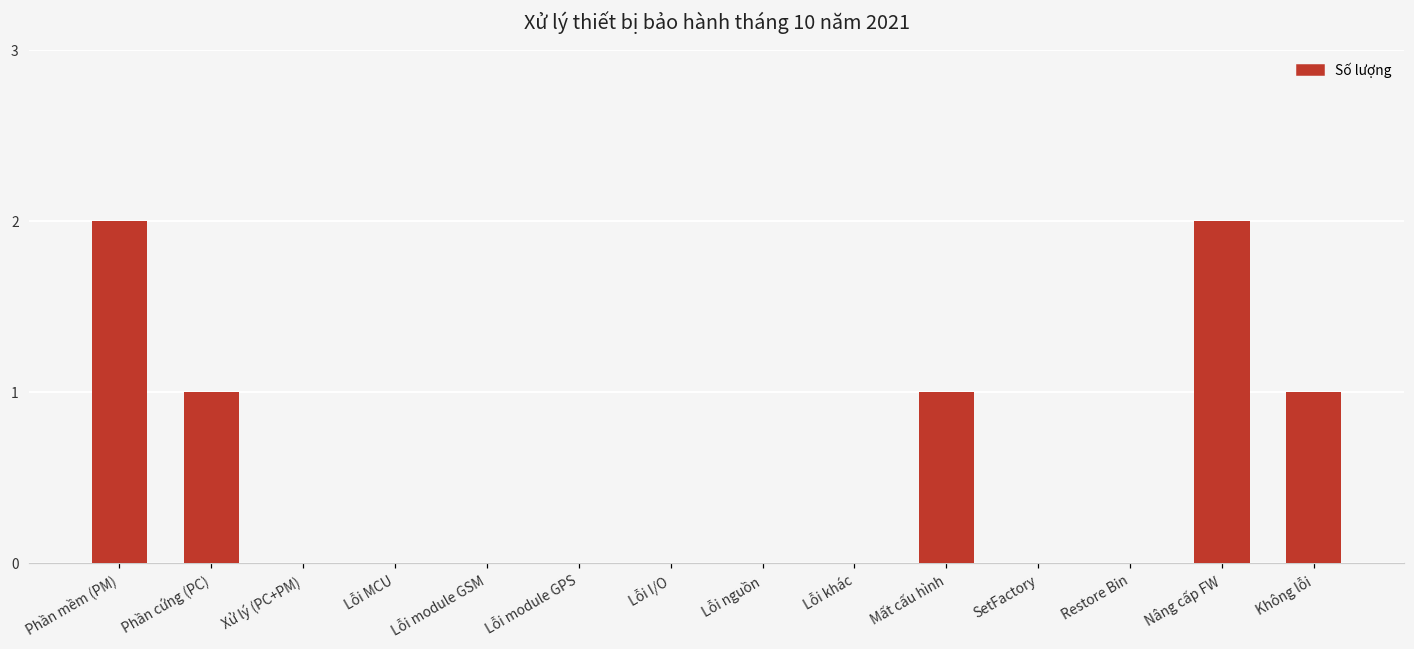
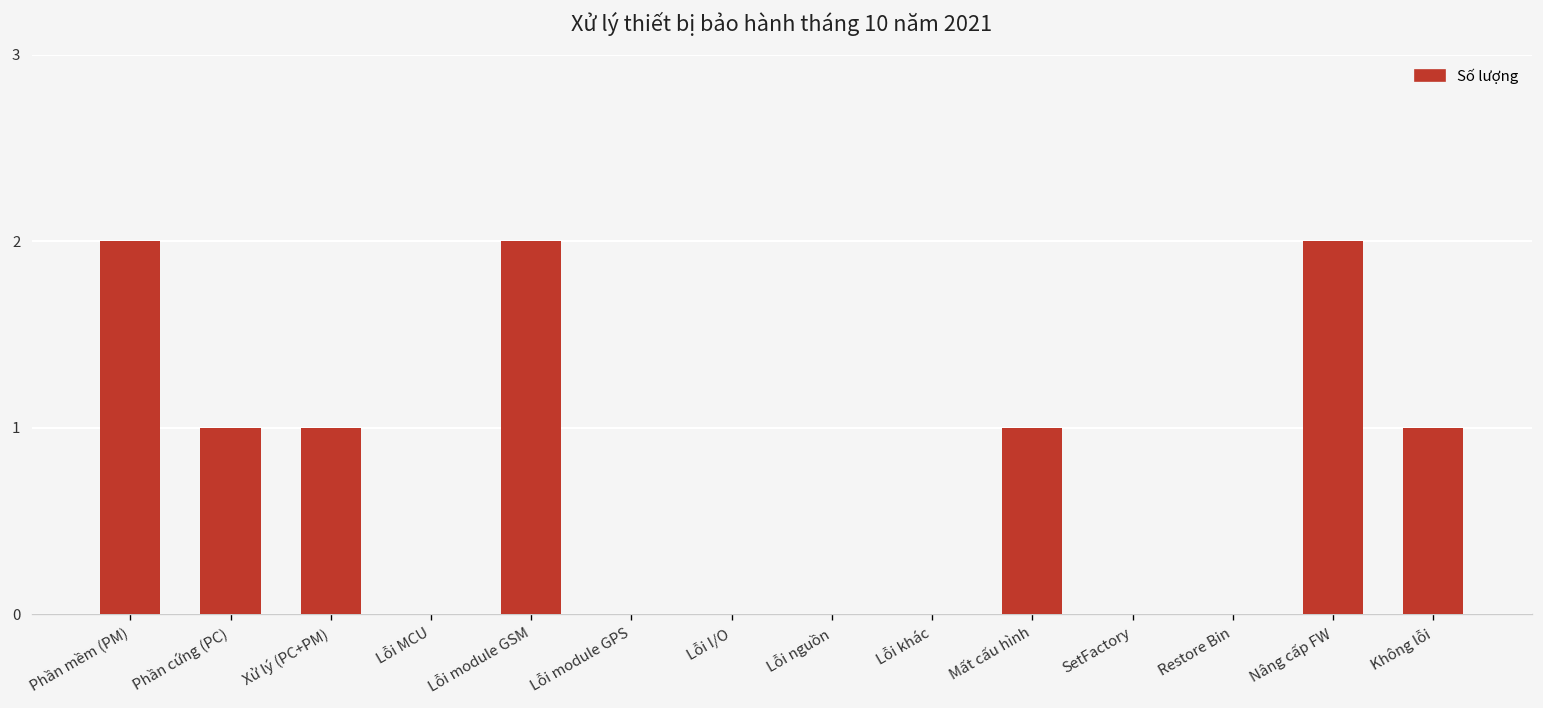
  {
    "Phần mềm (PM)": 2,
    "Phần cứng (PC)": 1,
-   "Xử lý (PC+PM)": 0,
+   "Xử lý (PC+PM)": 1,
    "Lỗi MCU": 0,
-   "Lỗi module GSM": 0,
+   "Lỗi module GSM": 2,
    "Lỗi module GPS": 0,
    "Lỗi I/O": 0,
    "Lỗi nguồn": 0,
    "Lỗi khác": 0,
    "Mất cấu hình": 1,
    "SetFactory": 0,
    "Restore Bin": 0,
    "Nâng cấp FW": 2,
    "Không lỗi": 1
  }
